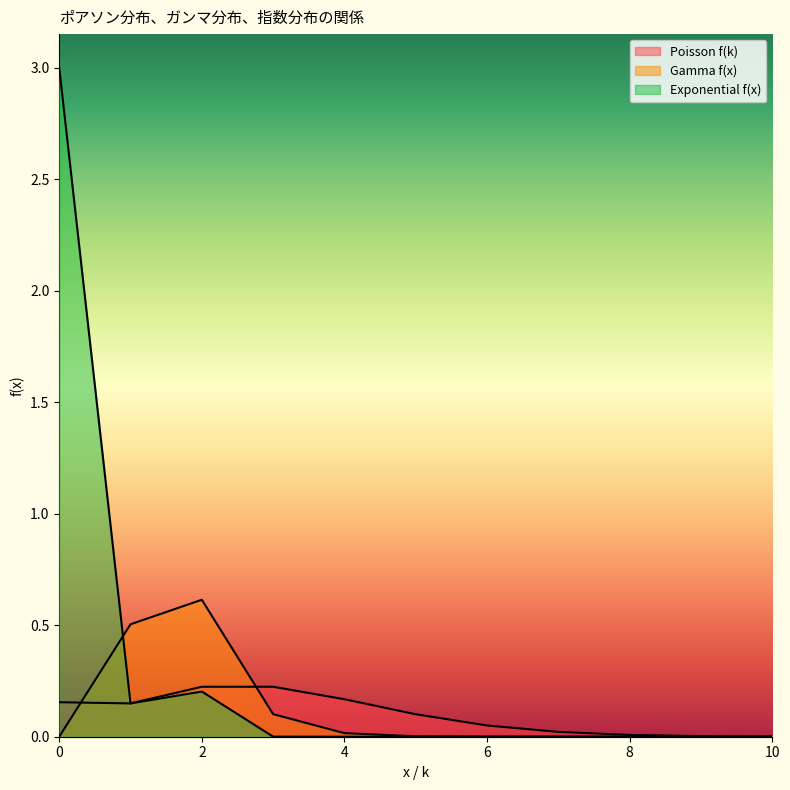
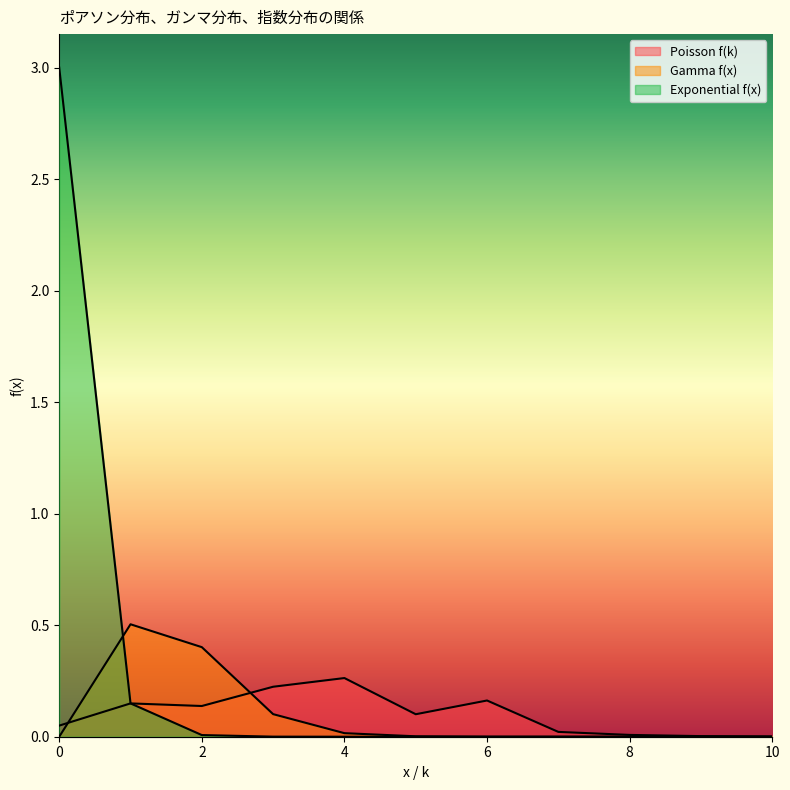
  {
    "Poisson f(k)": {
-     "0": 0.15,
-     "2": 0.22,
-     "4": 0.17,
-     "6": 0.05
+     "0": 0.05,
+     "2": 0.14,
+     "4": 0.26,
+     "6": 0.16
    },
    "Gamma f(x)": {
      "0": 0.00,
-     "2": 0.61,
+     "2": 0.40,
      "4": 0.02
    },
    "Exponential f(x)": {
      "0": 3.00,
-     "2": 0.20,
+     "2": 0.01,
      "4": 0.00
    }
  }
